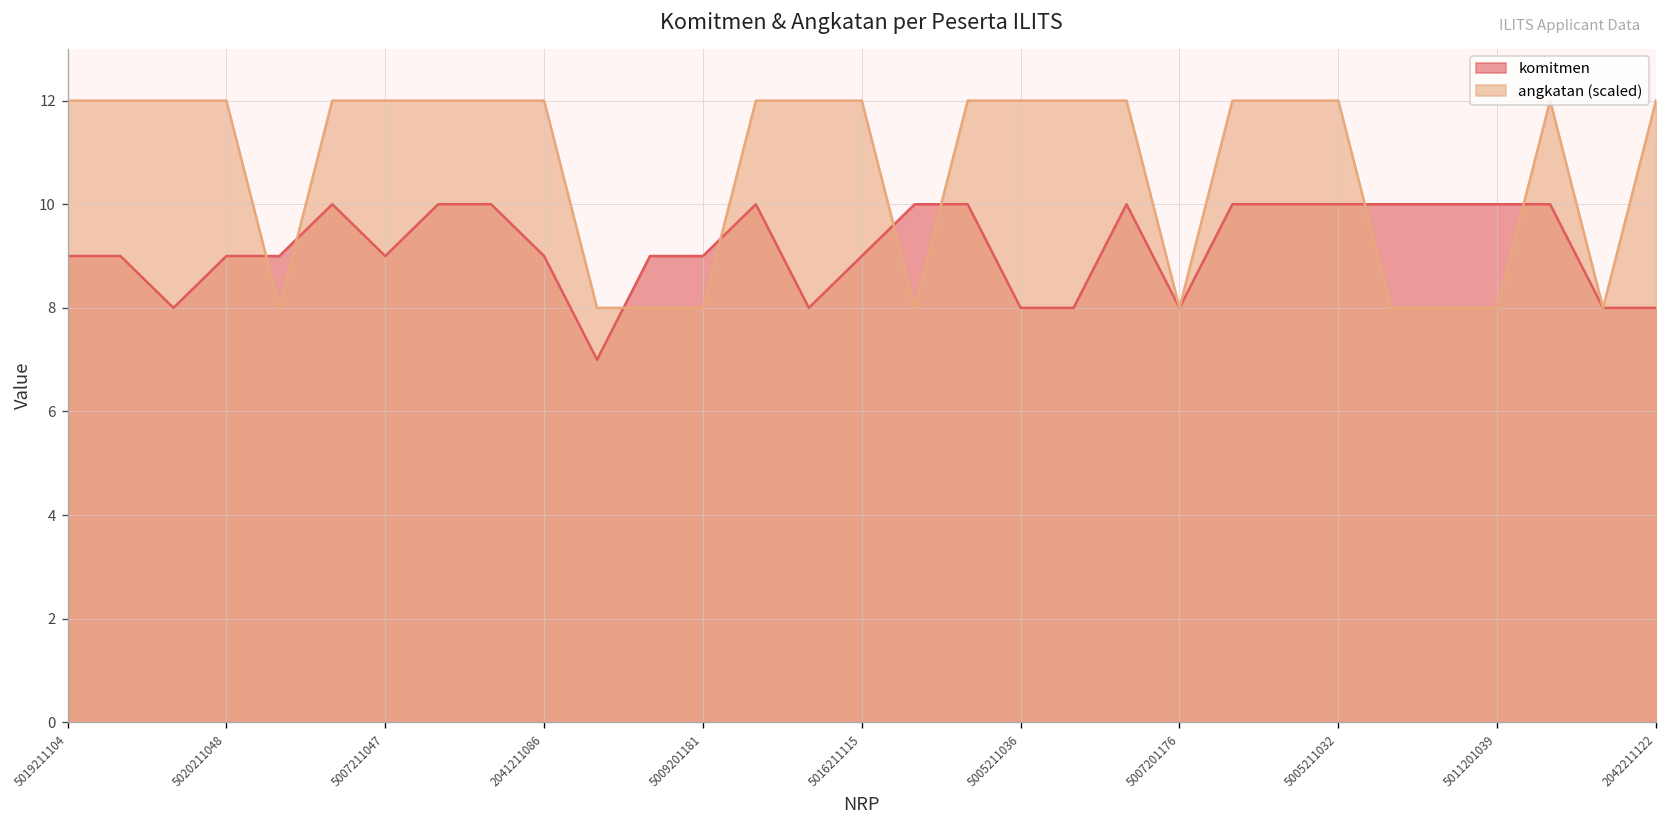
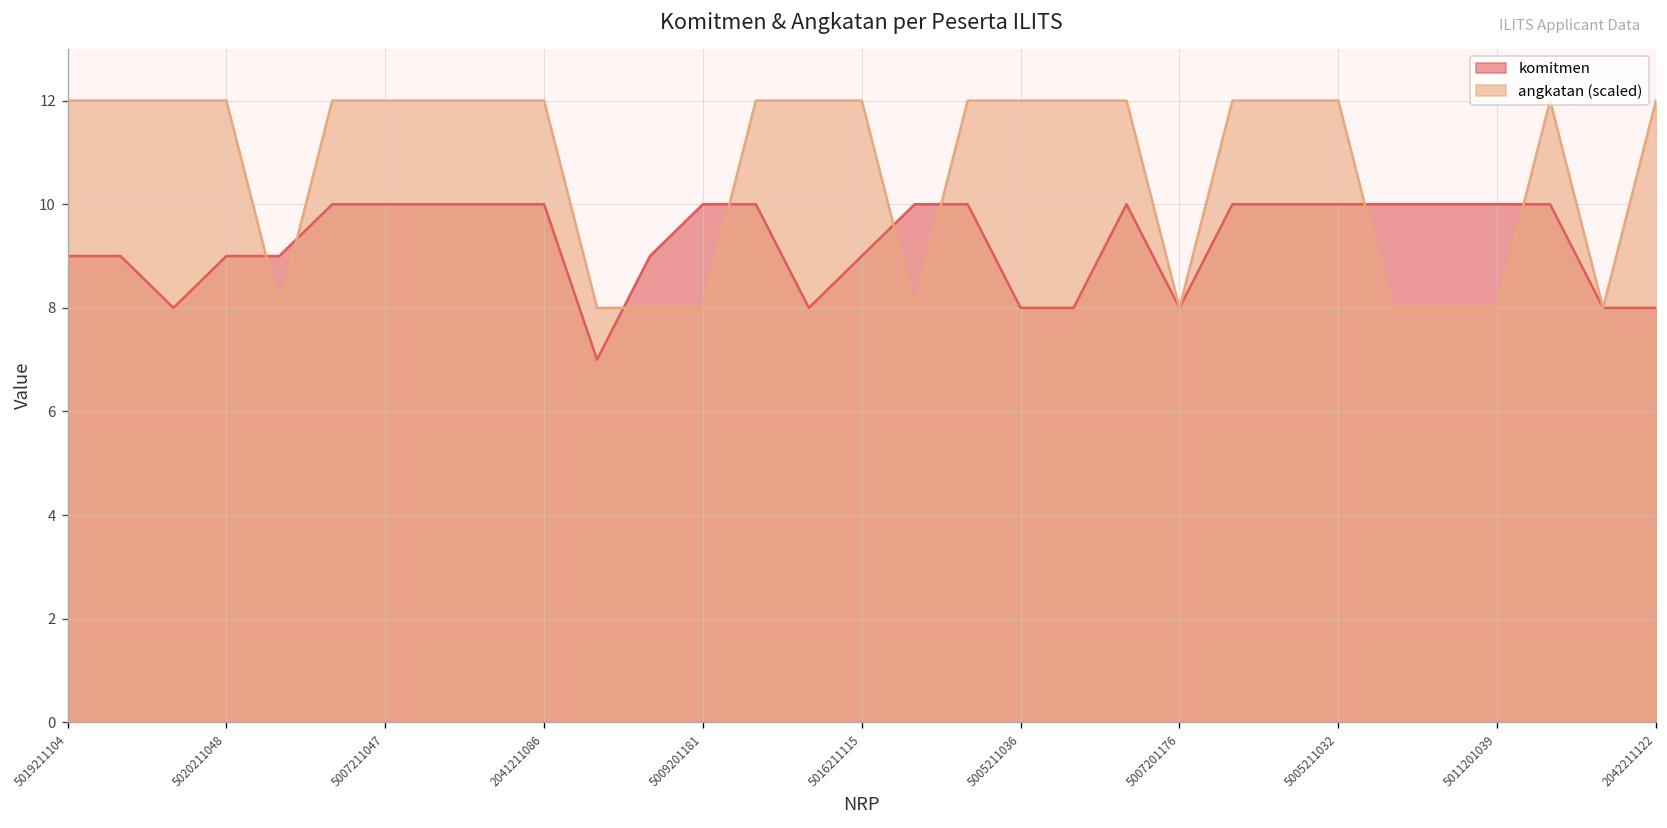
  {
    "komitmen": {
      "5019211104": 9,
      "5020211048": 9,
-     "5007211047": 9,
-     "2041211086": 9,
-     "5009201181": 9,
+     "5007211047": 10,
+     "2041211086": 10,
+     "5009201181": 10,
      "5016211115": 9,
      "5005211036": 8,
      "5005211032": 10,
      "5011201039": 10,
      "2042211122": 8
    },
    "angkatan (scaled)": {
      "5019211104": 12,
      "5020211048": 12,
      "5007211047": 12,
      "2041211086": 12,
      "5009201181": 8,
      "5016211115": 12,
      "5005211036": 12,
      "5005211032": 12,
      "5011201039": 8,
      "2042211122": 12
    }
  }
